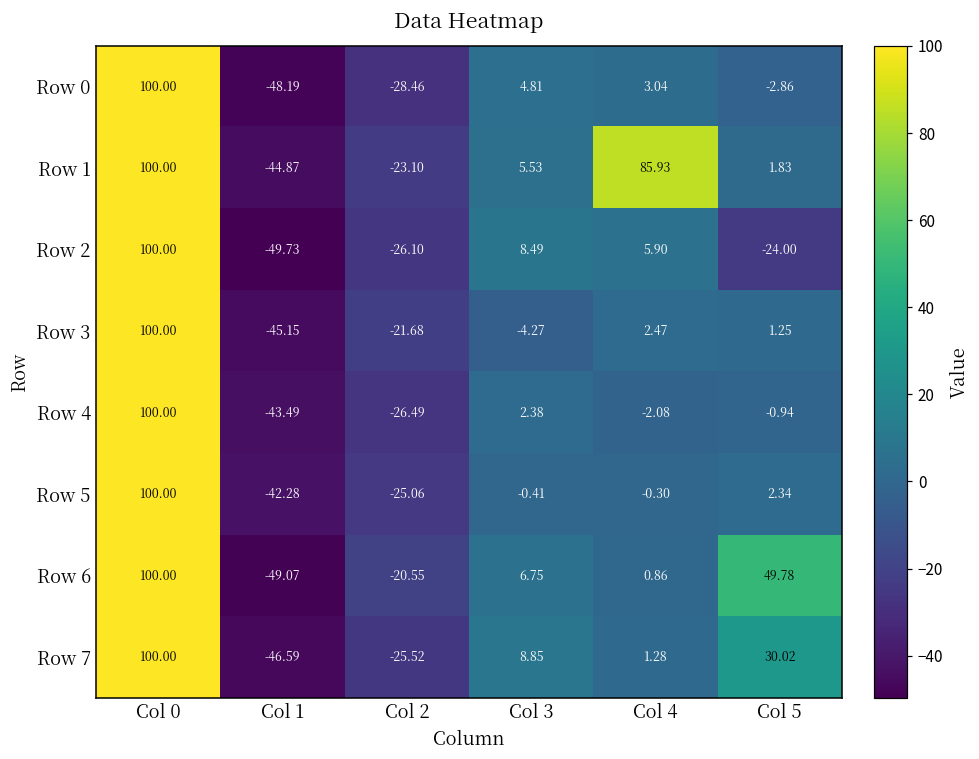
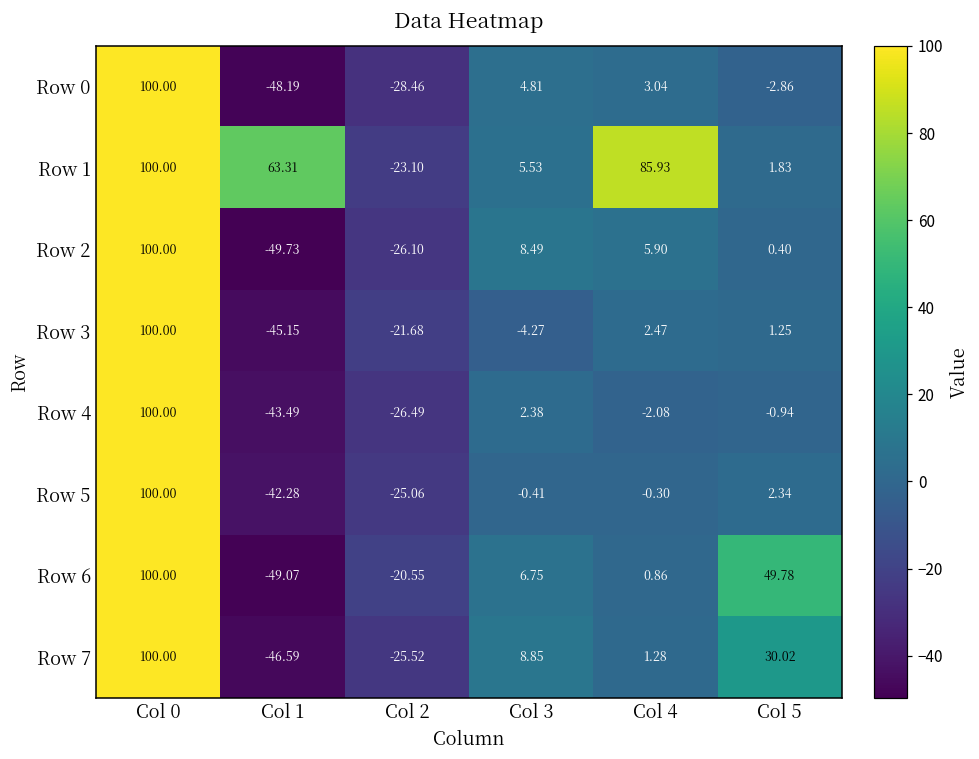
  {
    "Row 0": {
      "Col 0": 100.00,
      "Col 1": -48.19,
      "Col 2": -28.46,
      "Col 3": 4.81,
      "Col 4": 3.04,
      "Col 5": -2.86
    },
    "Row 1": {
      "Col 0": 100.00,
-     "Col 1": -44.87,
+     "Col 1": 63.31,
      "Col 2": -23.10,
      "Col 3": 5.53,
      "Col 4": 85.93,
      "Col 5": 1.83
    },
    "Row 2": {
      "Col 0": 100.00,
      "Col 1": -49.73,
      "Col 2": -26.10,
      "Col 3": 8.49,
      "Col 4": 5.90,
-     "Col 5": -24.00
+     "Col 5": 0.40
    },
    "Row 3": {
      "Col 0": 100.00,
      "Col 1": -45.15,
      "Col 2": -21.68,
      "Col 3": -4.27,
      "Col 4": 2.47,
      "Col 5": 1.25
    },
    "Row 4": {
      "Col 0": 100.00,
      "Col 1": -43.49,
      "Col 2": -26.49,
      "Col 3": 2.38,
      "Col 4": -2.08,
      "Col 5": -0.94
    },
    "Row 5": {
      "Col 0": 100.00,
      "Col 1": -42.28,
      "Col 2": -25.06,
      "Col 3": -0.41,
      "Col 4": -0.30,
      "Col 5": 2.34
    },
    "Row 6": {
      "Col 0": 100.00,
      "Col 1": -49.07,
      "Col 2": -20.55,
      "Col 3": 6.75,
      "Col 4": 0.86,
      "Col 5": 49.78
    },
    "Row 7": {
      "Col 0": 100.00,
      "Col 1": -46.59,
      "Col 2": -25.52,
      "Col 3": 8.85,
      "Col 4": 1.28,
      "Col 5": 30.02
    }
  }
